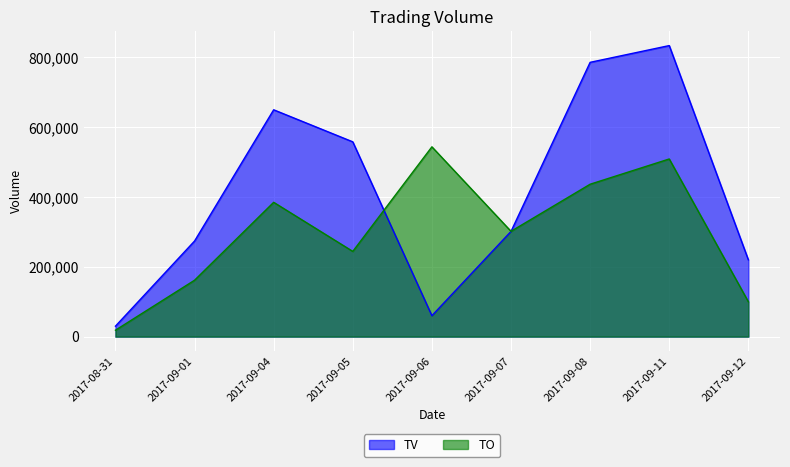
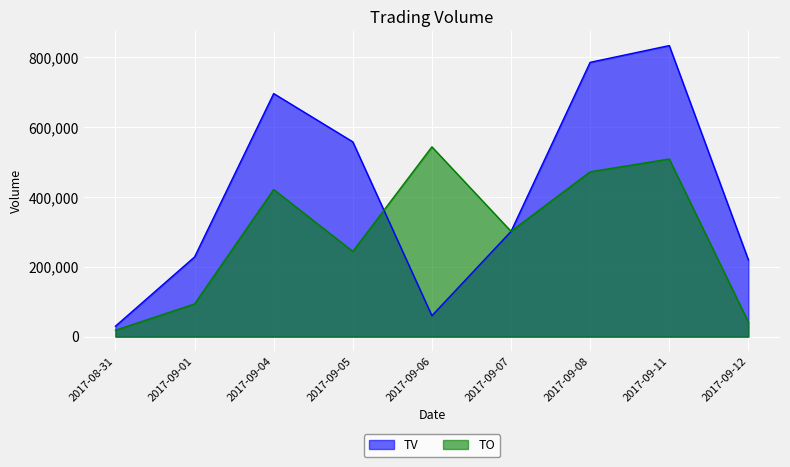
  {
    "TV": {
      "2017-08-31": "30,000",
-     "2017-09-01": "270,000",
-     "2017-09-04": "650,000",
+     "2017-09-01": "230,000",
+     "2017-09-04": "700,000",
      "2017-09-05": "560,000",
      "2017-09-06": "60,000",
      "2017-09-08": "790,000",
      "2017-09-11": "830,000",
      "2017-09-12": "220,000"
    },
    "TO": {
      "2017-08-31": "20,000",
-     "2017-09-01": "160,000",
-     "2017-09-04": "380,000",
+     "2017-09-01": "90,000",
+     "2017-09-04": "420,000",
      "2017-09-05": "240,000",
      "2017-09-06": "540,000",
-     "2017-09-08": "440,000",
+     "2017-09-08": "470,000",
      "2017-09-11": "510,000",
-     "2017-09-12": "100,000"
+     "2017-09-12": "40,000"
    }
  }
